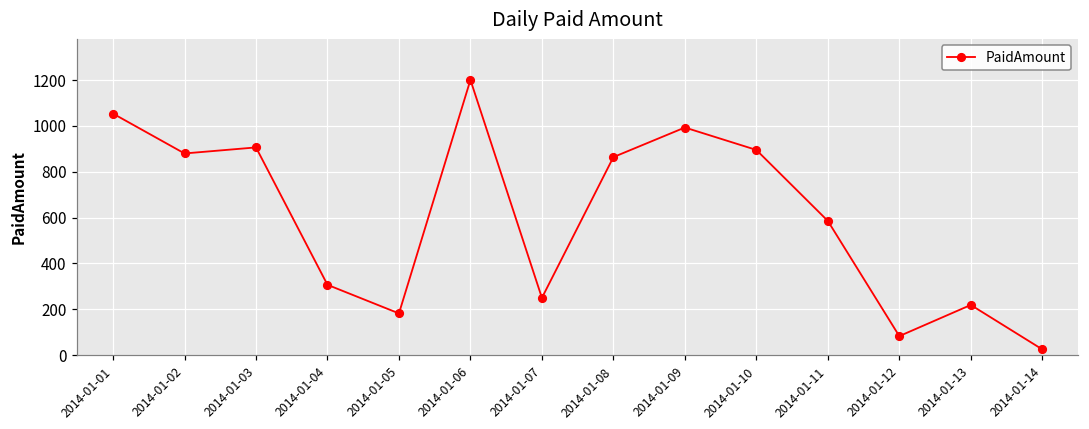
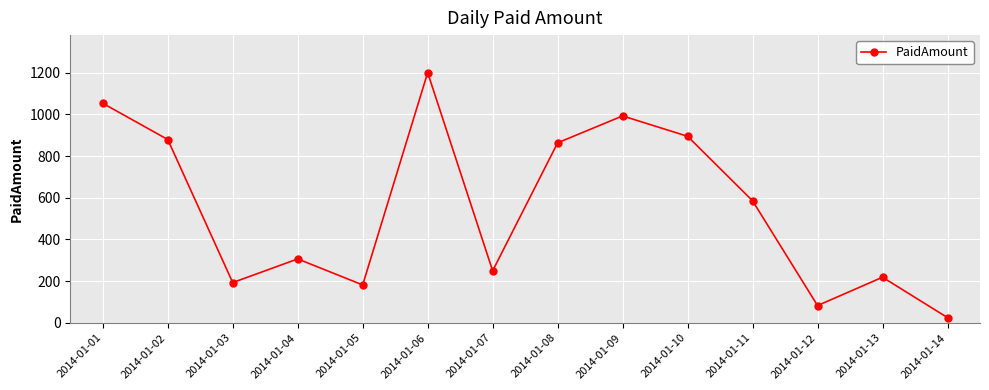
  {
    "2014-01-01": 1050,
    "2014-01-02": 880,
-   "2014-01-03": 910,
+   "2014-01-03": 190,
    "2014-01-04": 310,
    "2014-01-05": 180,
    "2014-01-06": 1200,
    "2014-01-07": 250,
    "2014-01-08": 860,
    "2014-01-09": 990,
    "2014-01-10": 900,
    "2014-01-11": 590,
    "2014-01-12": 80,
    "2014-01-13": 220,
    "2014-01-14": 30
  }
